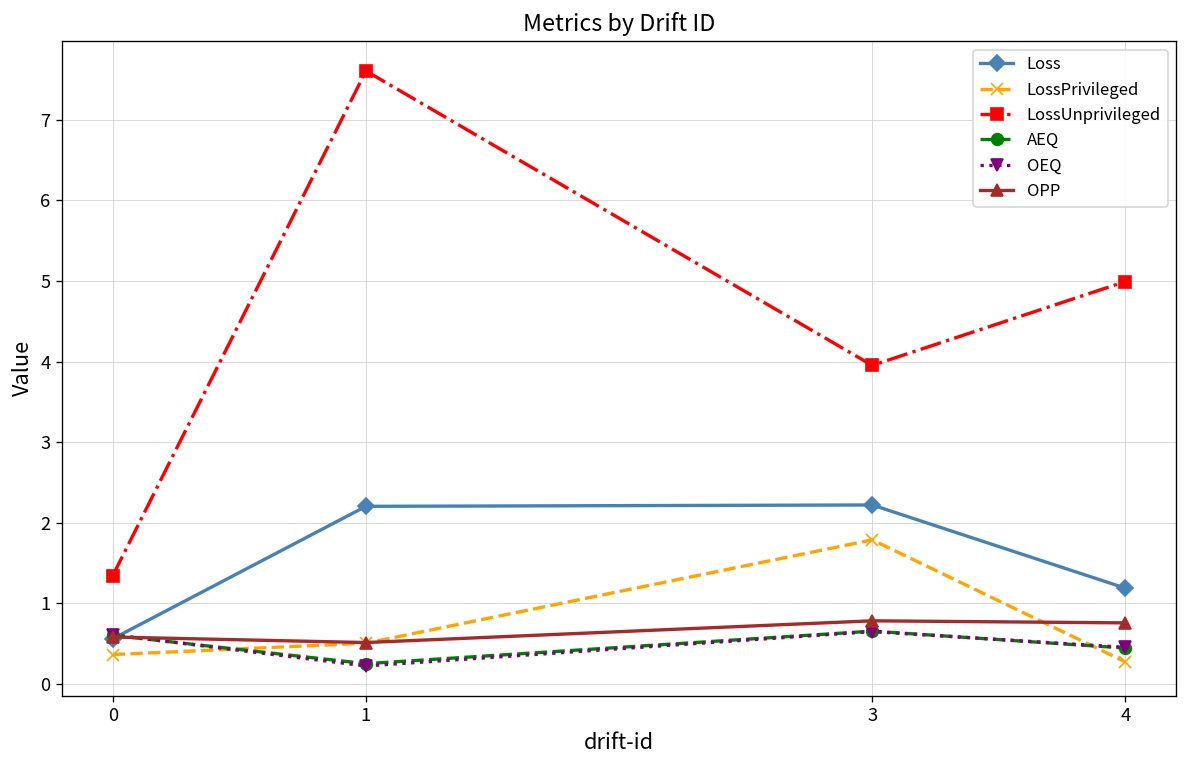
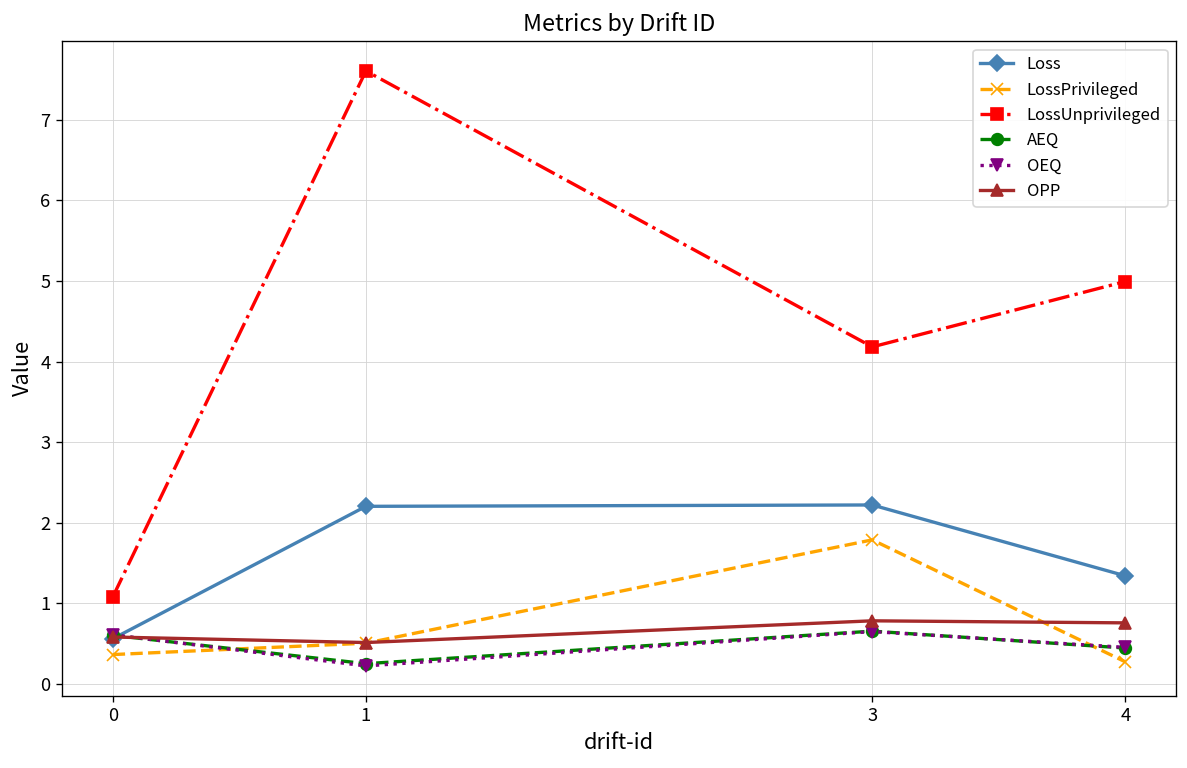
  {
    "Loss": {
      "1": 2.2,
      "3": 2.2,
-     "4": 1.2
+     "4": 1.3
    },
    "LossPrivileged": {
      "0": 0.4,
      "3": 1.8,
      "4": 0.3
    },
    "LossUnprivileged": {
-     "0": 1.3,
+     "0": 1.1,
      "1": 7.6,
-     "3": 4.0,
+     "3": 4.2,
      "4": 5.0
    },
    "OPP": {
      "3": 0.8,
      "4": 0.8
    }
  }
